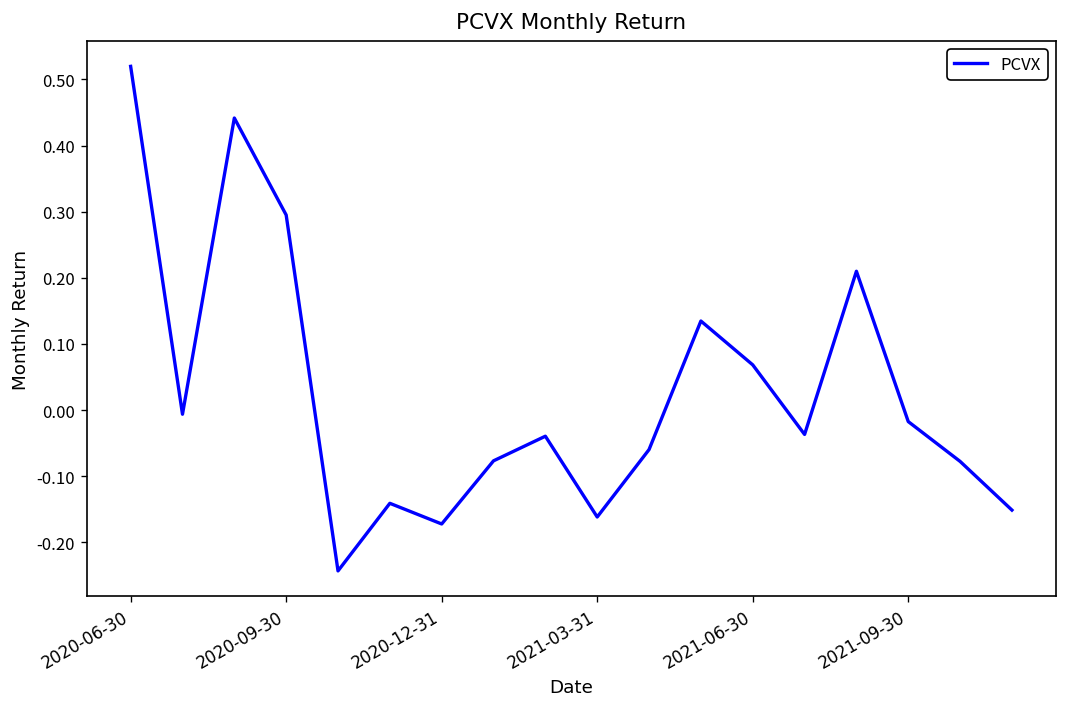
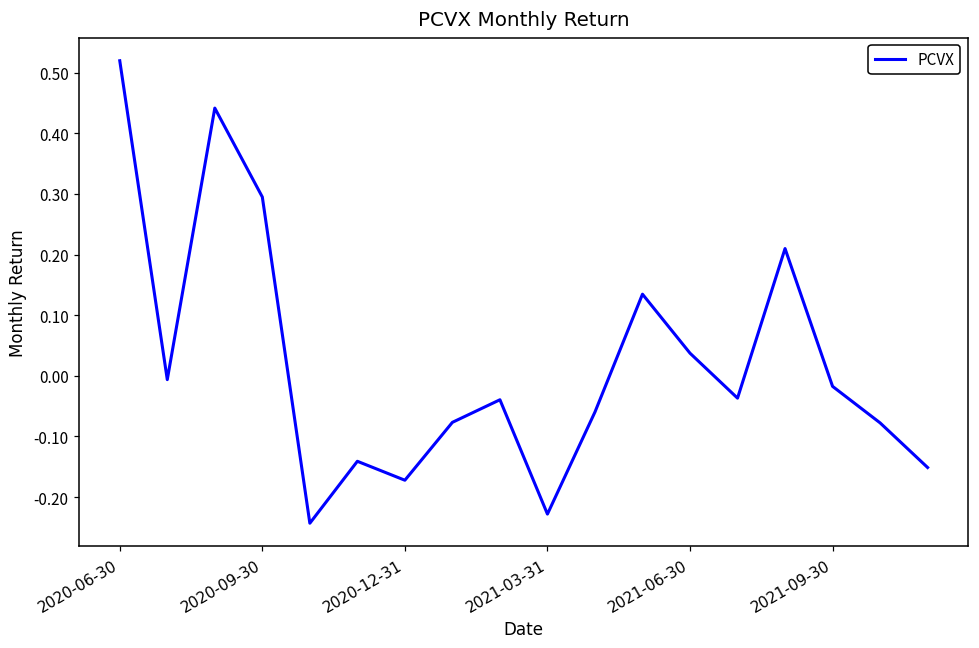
  {
    "2020-06-30": 0.52,
    "2020-09-30": 0.29,
    "2020-12-31": -0.17,
-   "2021-03-31": -0.16,
-   "2021-06-30": 0.07,
+   "2021-03-31": -0.23,
+   "2021-06-30": 0.04,
    "2021-09-30": -0.02
  }
